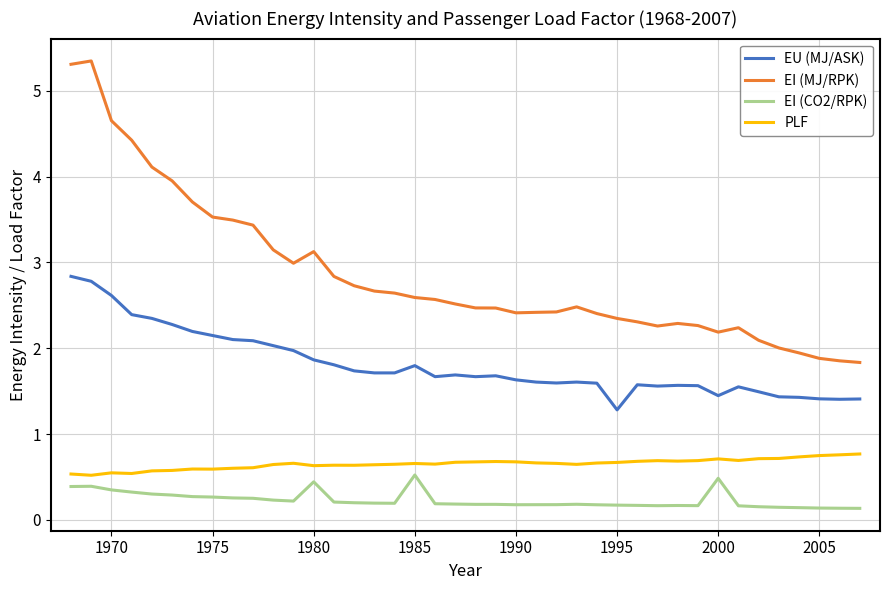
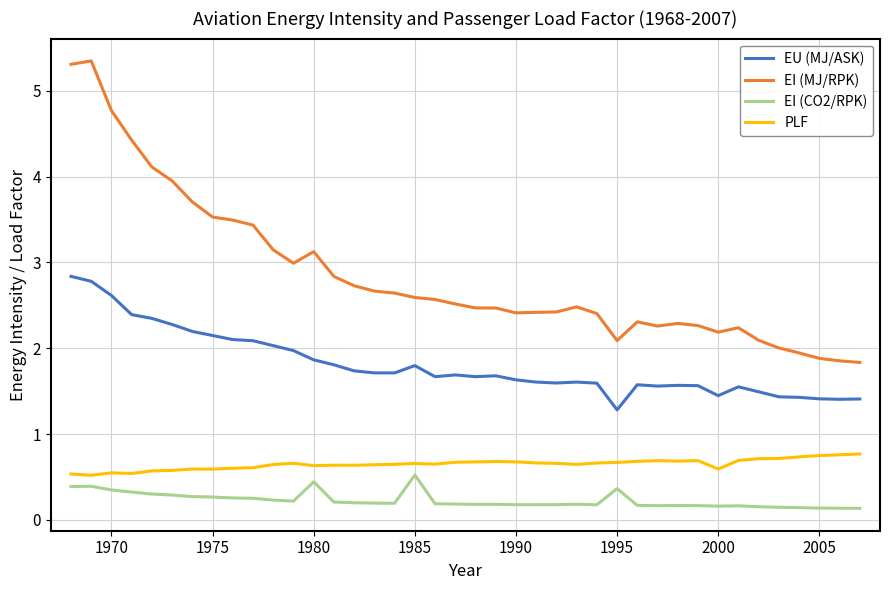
  {
    "EU (MJ/ASK)": {
      "1970": 2.6,
      "1975": 2.1,
      "1980": 1.9,
      "1985": 1.8,
      "1990": 1.6,
      "1995": 1.3,
      "2000": 1.4,
      "2005": 1.4
    },
    "EI (MJ/RPK)": {
-     "1970": 4.7,
+     "1970": 4.8,
      "1975": 3.5,
      "1980": 3.1,
      "1985": 2.6,
      "1990": 2.4,
-     "1995": 2.3,
+     "1995": 2.1,
      "2000": 2.2,
      "2005": 1.9
    },
    "EI (CO2/RPK)": {
      "1970": 0.3,
      "1975": 0.3,
      "1980": 0.4,
      "1985": 0.5,
      "1990": 0.2,
-     "1995": 0.2,
-     "2000": 0.5,
+     "1995": 0.4,
+     "2000": 0.2,
      "2005": 0.1
    },
    "PLF": {
      "1970": 0.5,
      "1975": 0.6,
      "1980": 0.6,
      "1985": 0.7,
      "1990": 0.7,
      "1995": 0.7,
-     "2000": 0.7,
+     "2000": 0.6,
      "2005": 0.7
    }
  }
